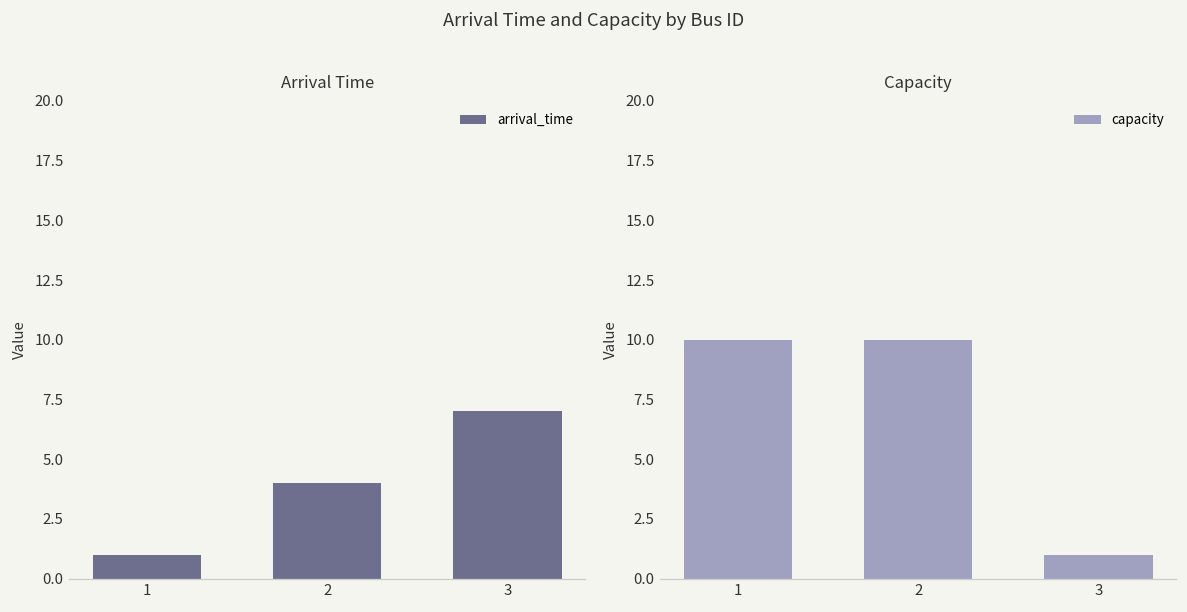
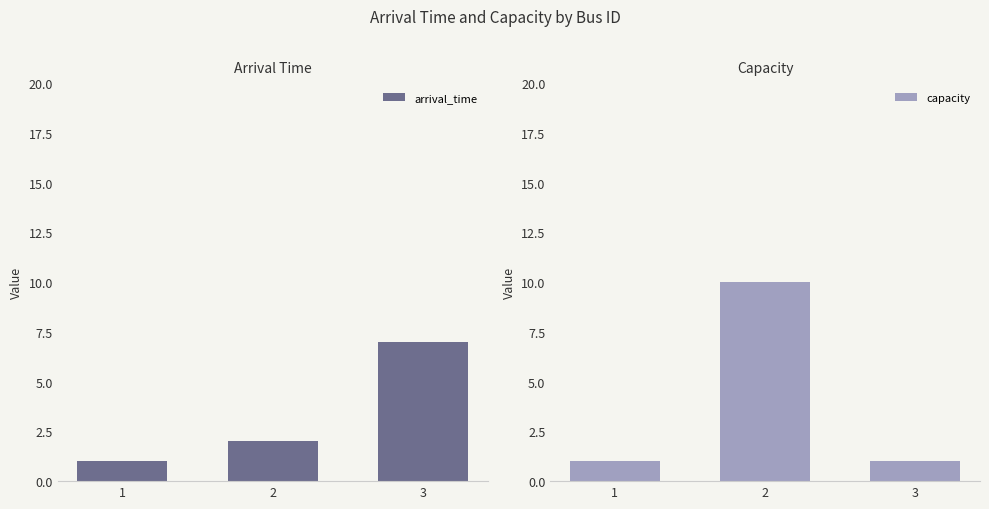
  {
    "Arrival Time": {
      "1": 1,
-     "2": 4,
+     "2": 2,
      "3": 7
    },
    "Capacity": {
-     "1": 10,
+     "1": 1,
      "2": 10,
      "3": 1
    }
  }
